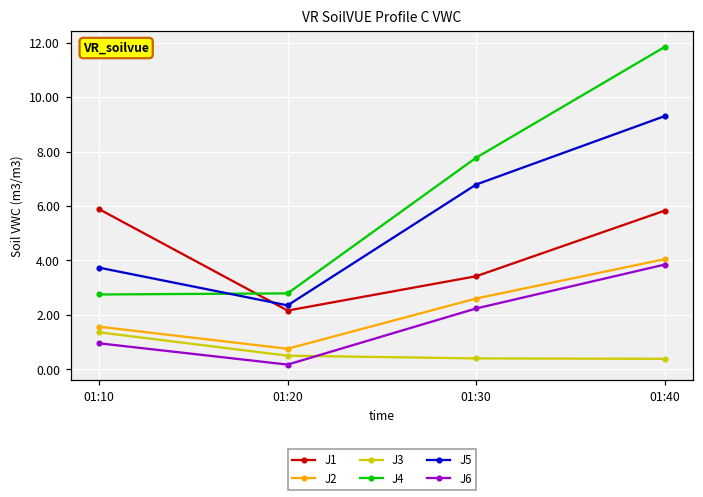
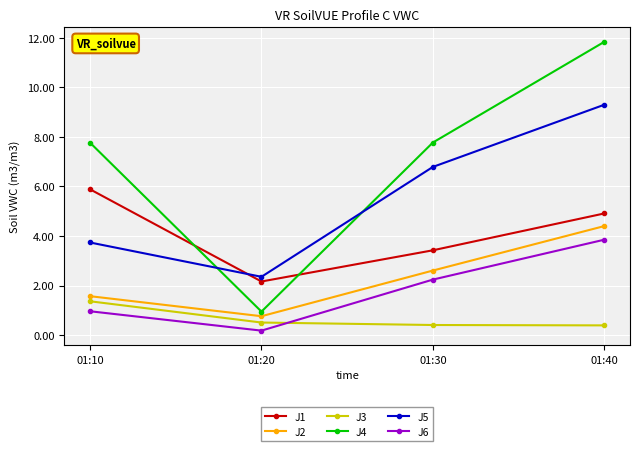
  {
    "J1": {
      "01:10": 5.9,
      "01:20": 2.2,
      "01:30": 3.4,
-     "01:40": 5.8
+     "01:40": 4.9
    },
    "J2": {
      "01:10": 1.6,
      "01:20": 0.8,
      "01:30": 2.6,
-     "01:40": 4.1
+     "01:40": 4.4
    },
    "J3": {
      "01:10": 1.4,
      "01:20": 0.5,
      "01:30": 0.4,
      "01:40": 0.4
    },
    "J4": {
-     "01:10": 2.8,
-     "01:20": 2.8,
+     "01:10": 7.8,
+     "01:20": 0.9,
      "01:30": 7.8,
      "01:40": 11.8
    },
    "J5": {
      "01:10": 3.7,
      "01:20": 2.4,
      "01:30": 6.8,
      "01:40": 9.3
    },
    "J6": {
      "01:10": 1.0,
      "01:20": 0.2,
      "01:30": 2.2,
      "01:40": 3.9
    }
  }
